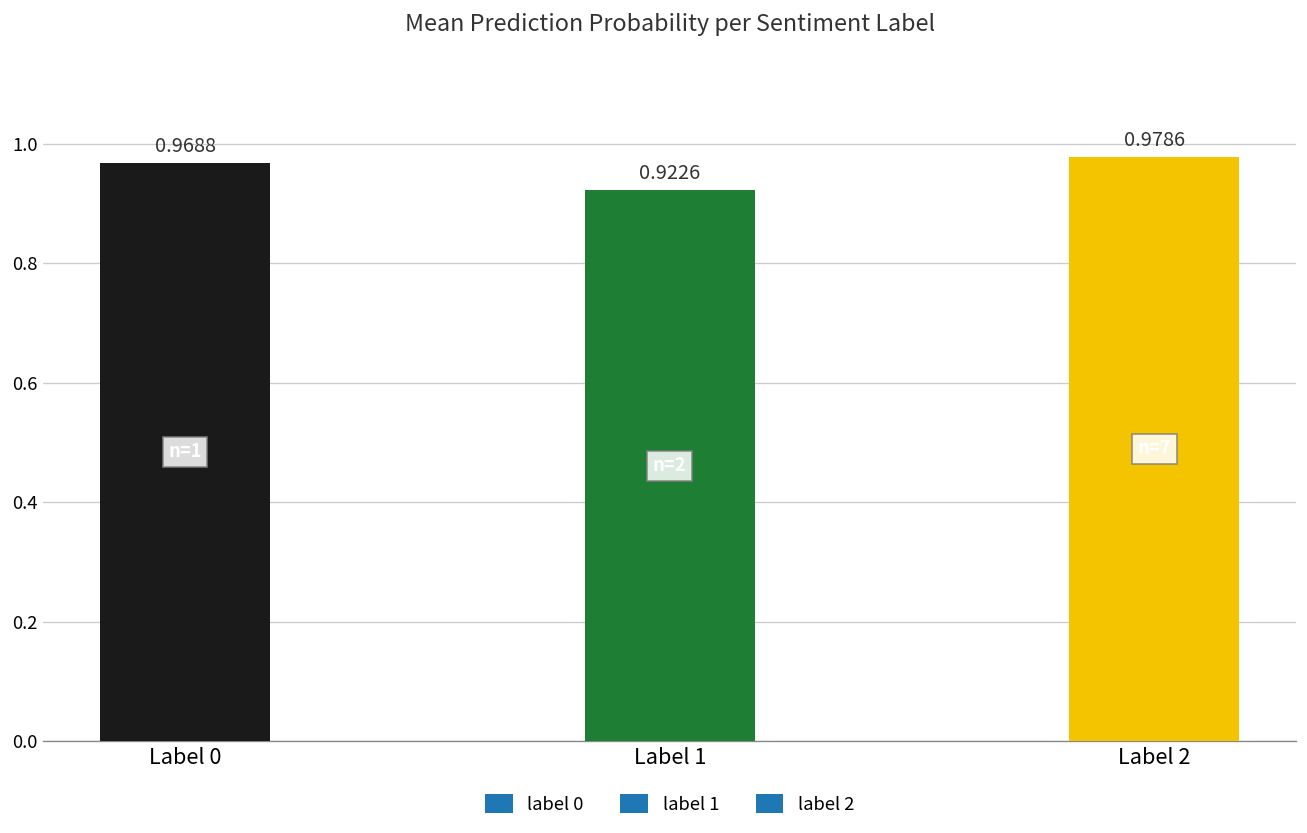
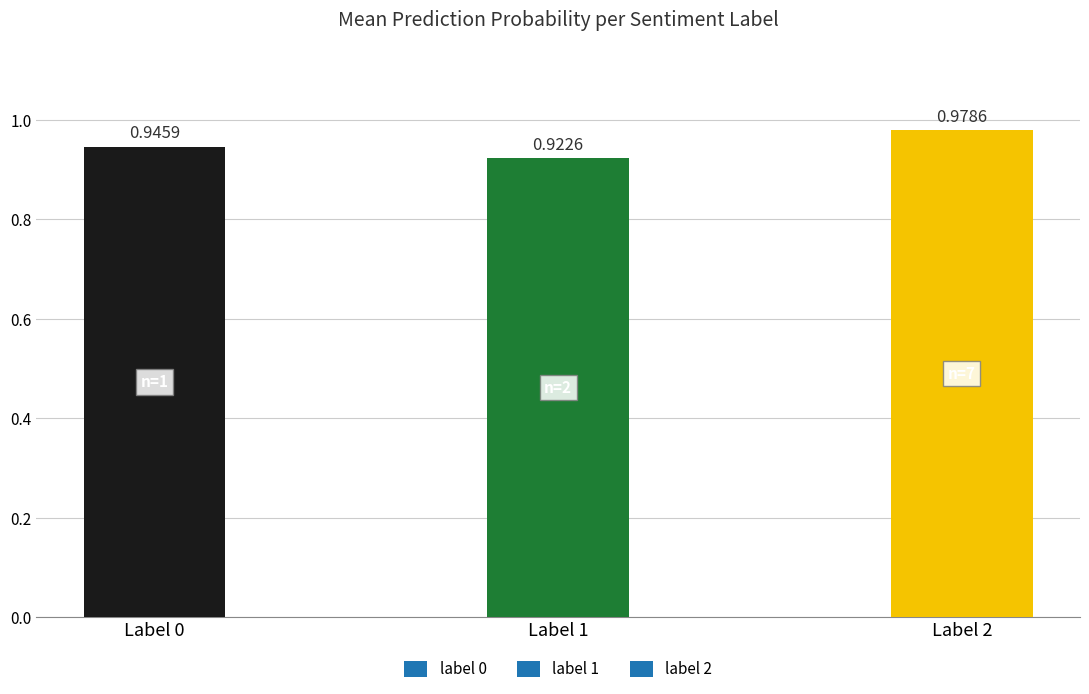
  {
-   "Label 0": 0.9688,
+   "Label 0": 0.9459,
    "Label 1": 0.9226,
    "Label 2": 0.9786
  }
